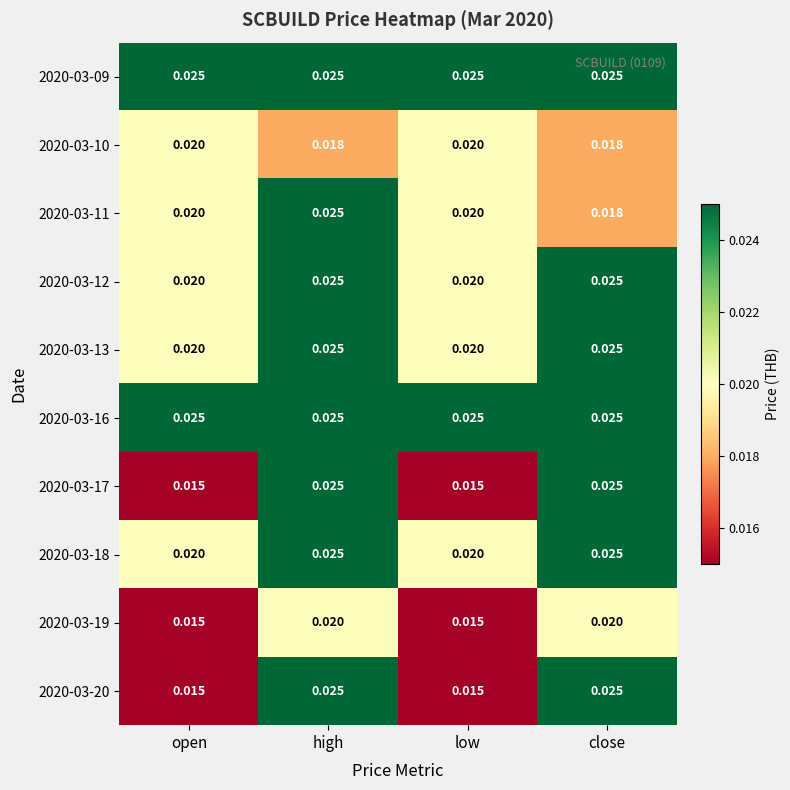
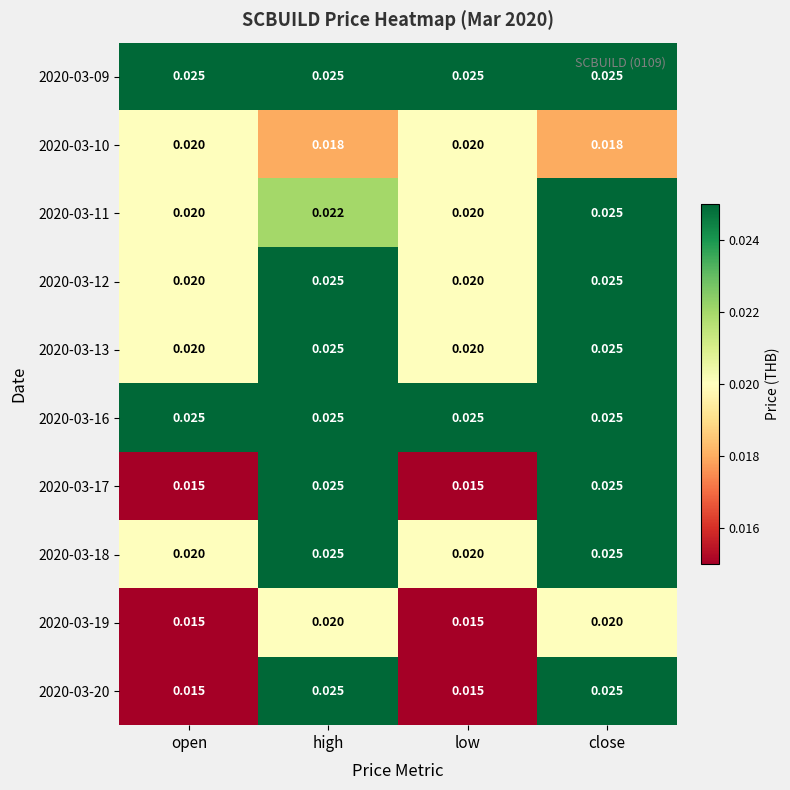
  {
    "2020-03-09": {
      "open": 0.025,
      "high": 0.025,
      "low": 0.025
    },
    "2020-03-10": {
      "open": 0.020,
      "high": 0.018,
      "low": 0.020,
      "close": 0.018
    },
    "2020-03-11": {
      "open": 0.020,
-     "high": 0.025,
+     "high": 0.022,
      "low": 0.020,
-     "close": 0.018
+     "close": 0.025
    },
    "2020-03-12": {
      "open": 0.020,
      "high": 0.025,
      "low": 0.020,
      "close": 0.025
    },
    "2020-03-13": {
      "open": 0.020,
      "high": 0.025,
      "low": 0.020,
      "close": 0.025
    },
    "2020-03-16": {
      "open": 0.025,
      "high": 0.025,
      "low": 0.025,
      "close": 0.025
    },
    "2020-03-17": {
      "open": 0.015,
      "high": 0.025,
      "low": 0.015,
      "close": 0.025
    },
    "2020-03-18": {
      "open": 0.020,
      "high": 0.025,
      "low": 0.020,
      "close": 0.025
    },
    "2020-03-19": {
      "open": 0.015,
      "high": 0.020,
      "low": 0.015,
      "close": 0.020
    },
    "2020-03-20": {
      "open": 0.015,
      "high": 0.025,
      "low": 0.015,
      "close": 0.025
    }
  }
